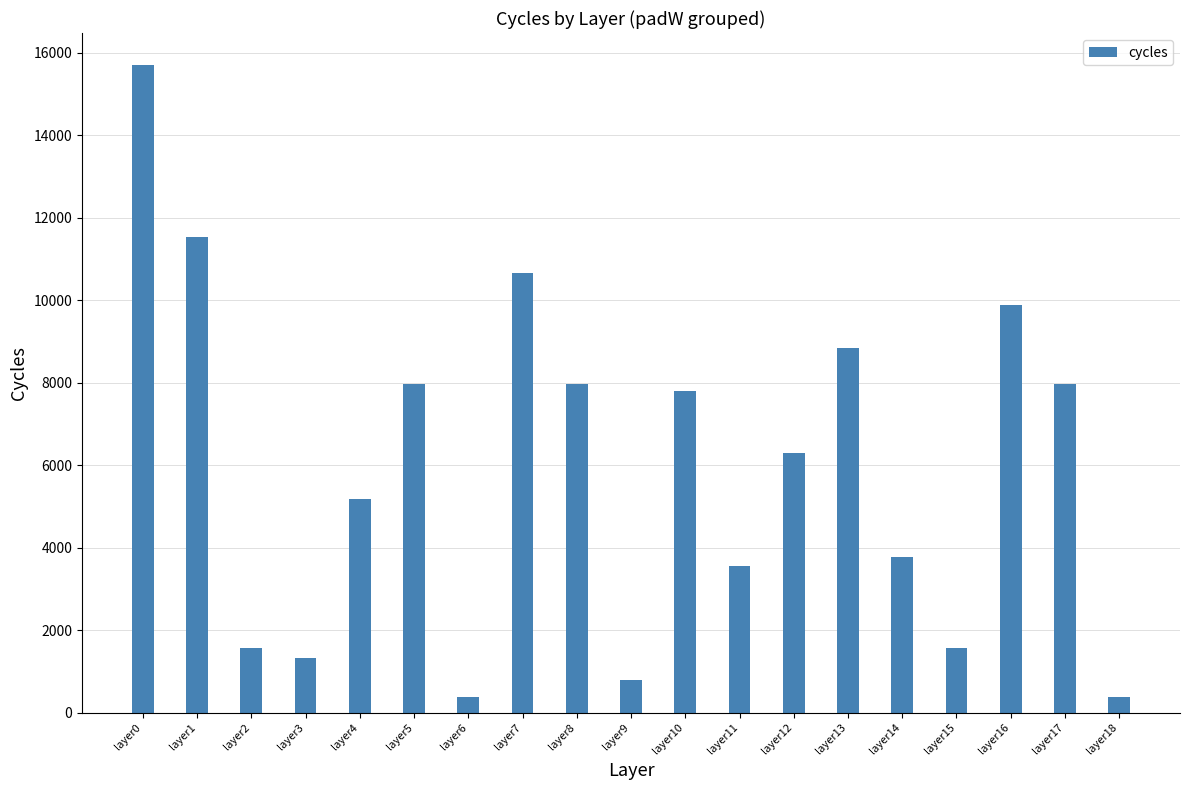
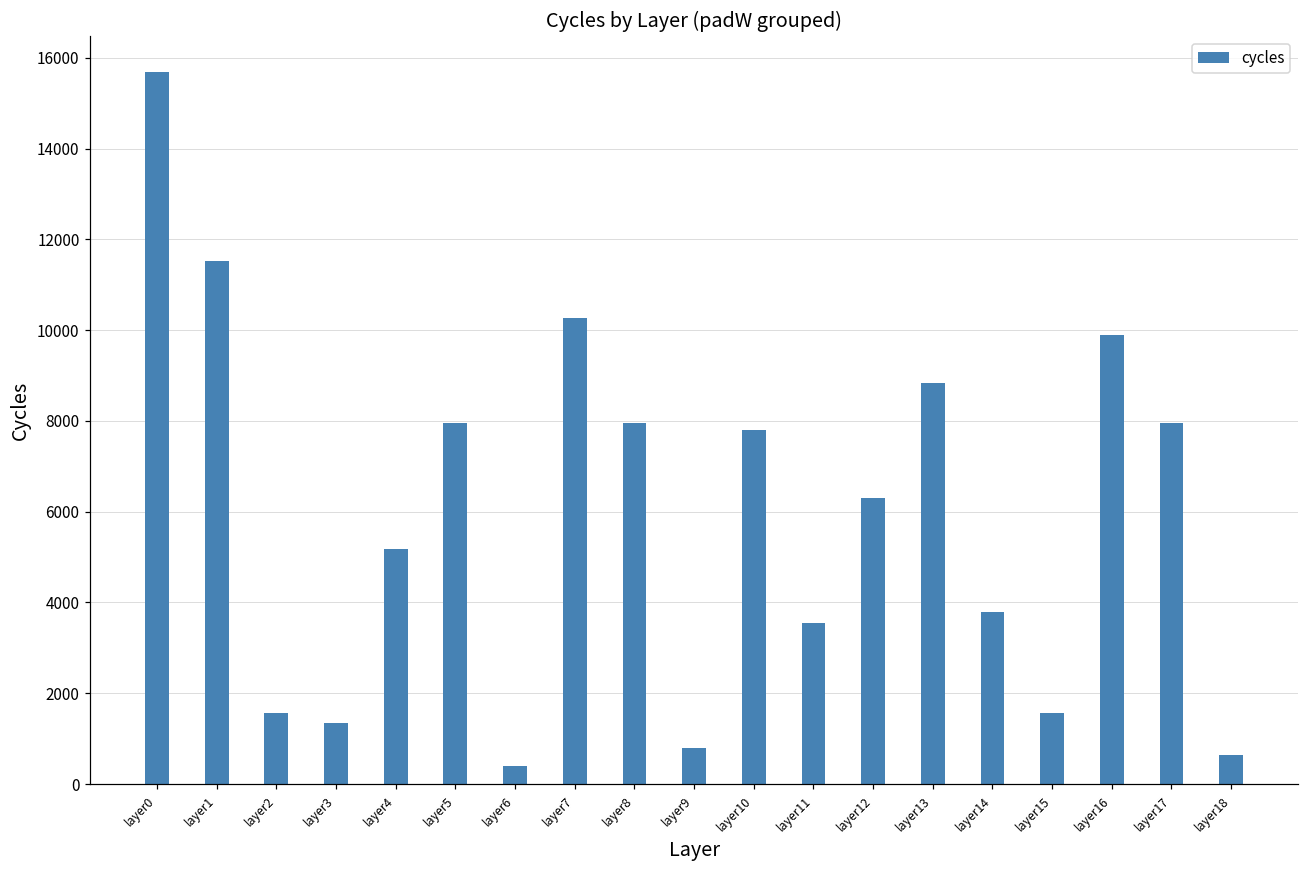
  {
    "layer0": 15700,
    "layer1": 11500,
    "layer2": 1600,
    "layer3": 1300,
    "layer4": 5200,
    "layer5": 8000,
    "layer6": 400,
-   "layer7": 10700,
+   "layer7": 10300,
    "layer8": 8000,
    "layer9": 800,
    "layer10": 7800,
    "layer11": 3500,
    "layer12": 6300,
    "layer13": 8800,
    "layer14": 3800,
    "layer15": 1600,
    "layer16": 9900,
    "layer17": 8000,
-   "layer18": 400
+   "layer18": 600
  }
